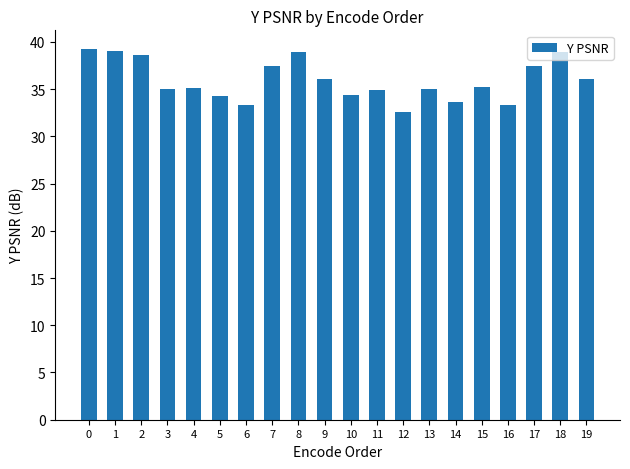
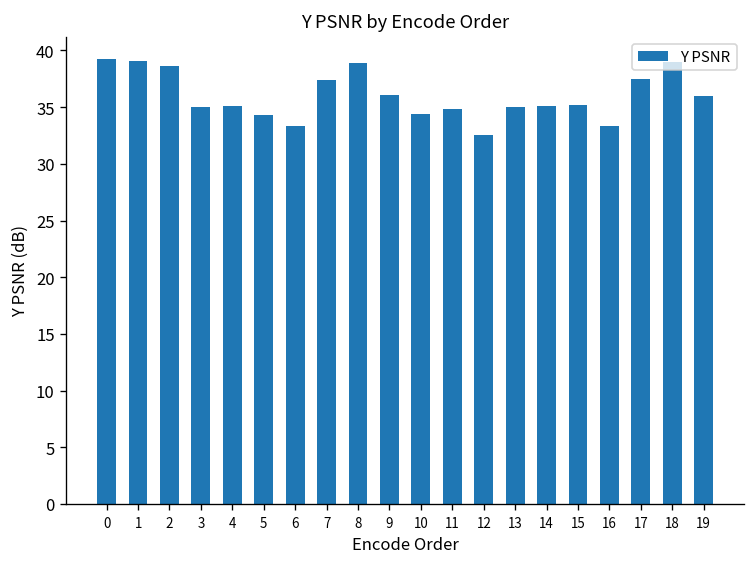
  {
    "0": 39,
    "1": 39,
    "2": 39,
    "3": 35,
    "4": 35,
    "5": 34,
    "6": 33,
    "7": 37,
    "8": 39,
    "9": 36,
    "10": 34,
    "11": 35,
    "12": 33,
    "13": 35,
-   "14": 34,
+   "14": 35,
    "15": 35,
    "16": 33,
    "17": 37,
    "19": 36
  }
